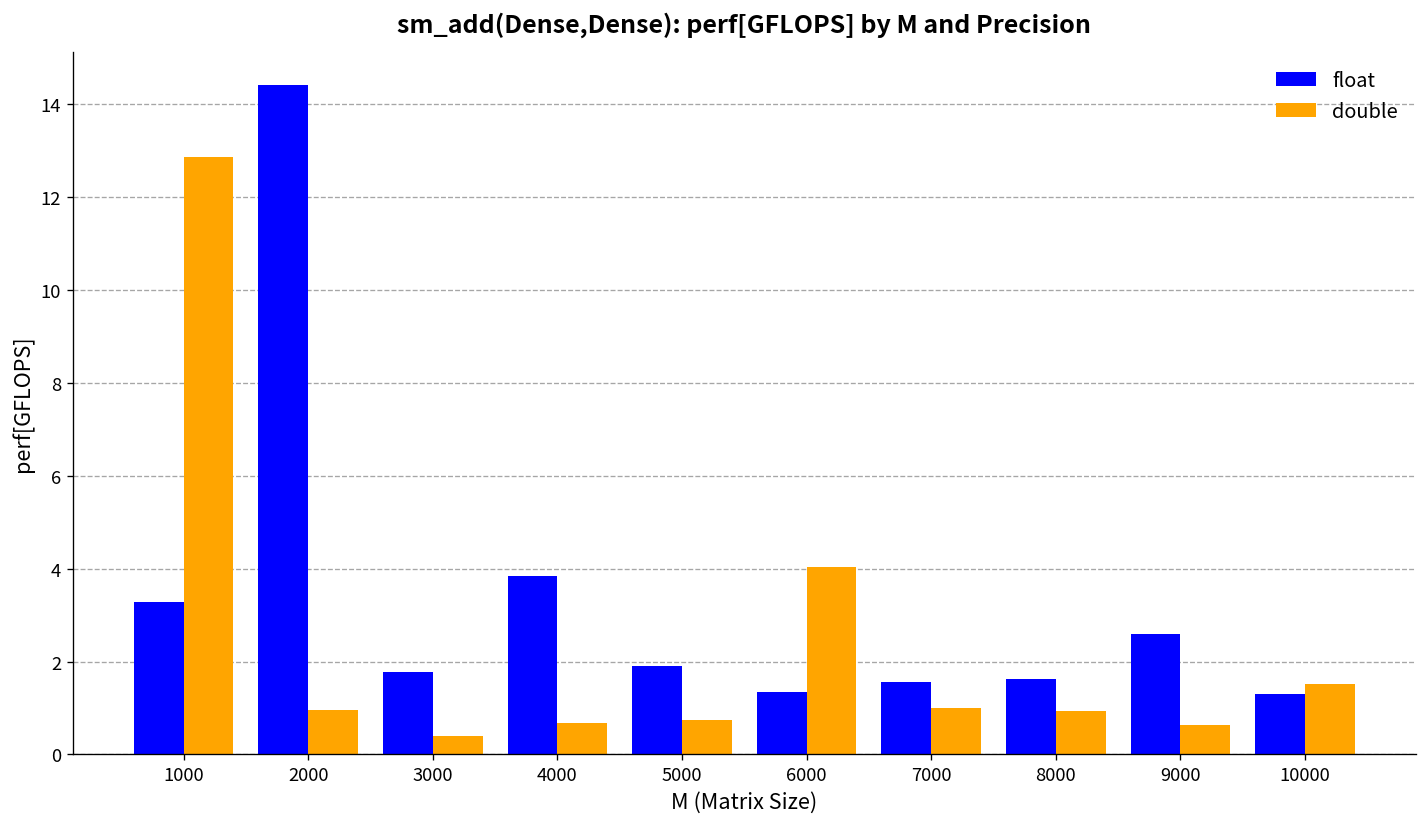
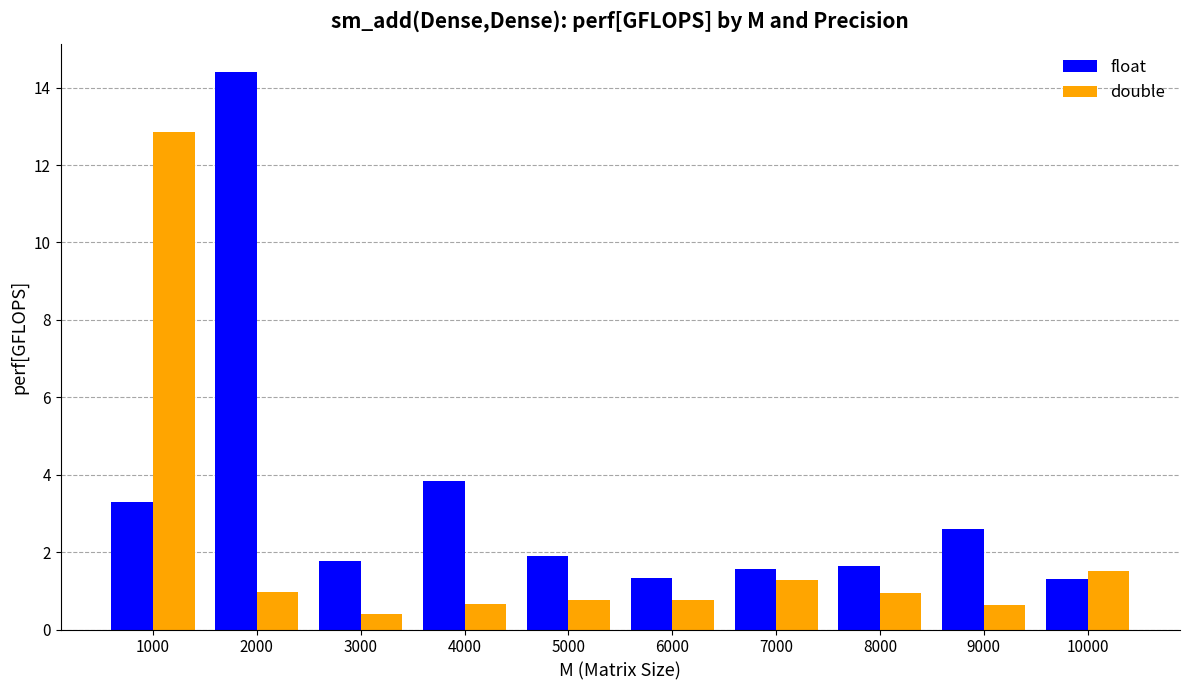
  {
    "float": {
      "1000": 3.3,
      "2000": 14.4,
      "3000": 1.8,
      "4000": 3.8,
      "5000": 1.9,
      "6000": 1.3,
      "7000": 1.6,
      "8000": 1.6,
      "9000": 2.6,
      "10000": 1.3
    },
    "double": {
      "1000": 12.9,
      "2000": 1.0,
      "3000": 0.4,
      "4000": 0.7,
      "5000": 0.8,
-     "6000": 4.0,
-     "7000": 1.0,
+     "6000": 0.8,
+     "7000": 1.3,
      "8000": 0.9,
      "9000": 0.6,
      "10000": 1.5
    }
  }
